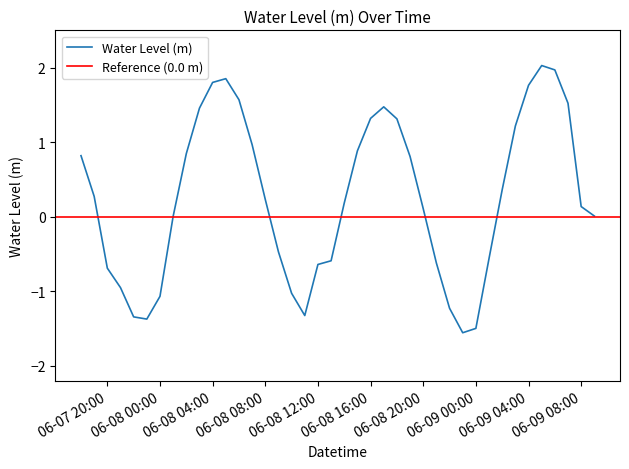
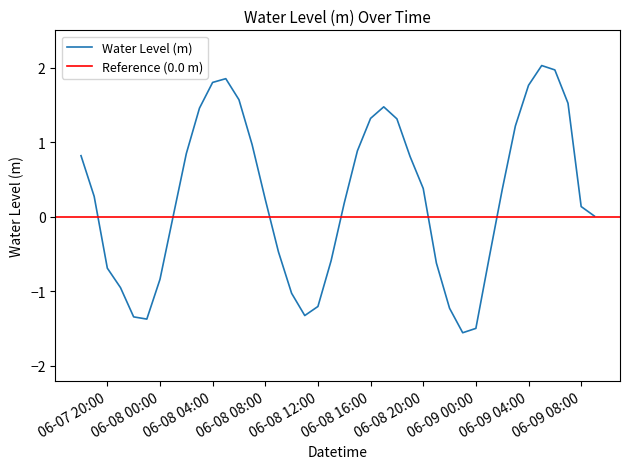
  {
    "06-07 20:00": -0.7,
-   "06-08 00:00": -1.1,
+   "06-08 00:00": -0.8,
    "06-08 04:00": 1.8,
    "06-08 08:00": 0.2,
-   "06-08 12:00": -0.6,
+   "06-08 12:00": -1.2,
    "06-08 16:00": 1.3,
-   "06-08 20:00": 0.1,
+   "06-08 20:00": 0.4,
    "06-09 00:00": -1.5,
    "06-09 04:00": 1.8,
    "06-09 08:00": 0.1
  }
